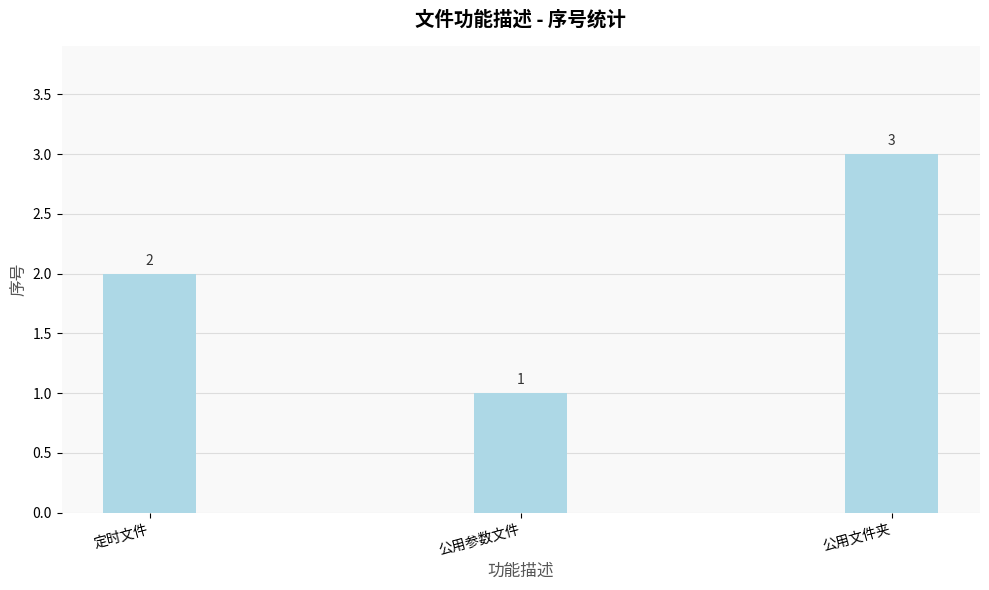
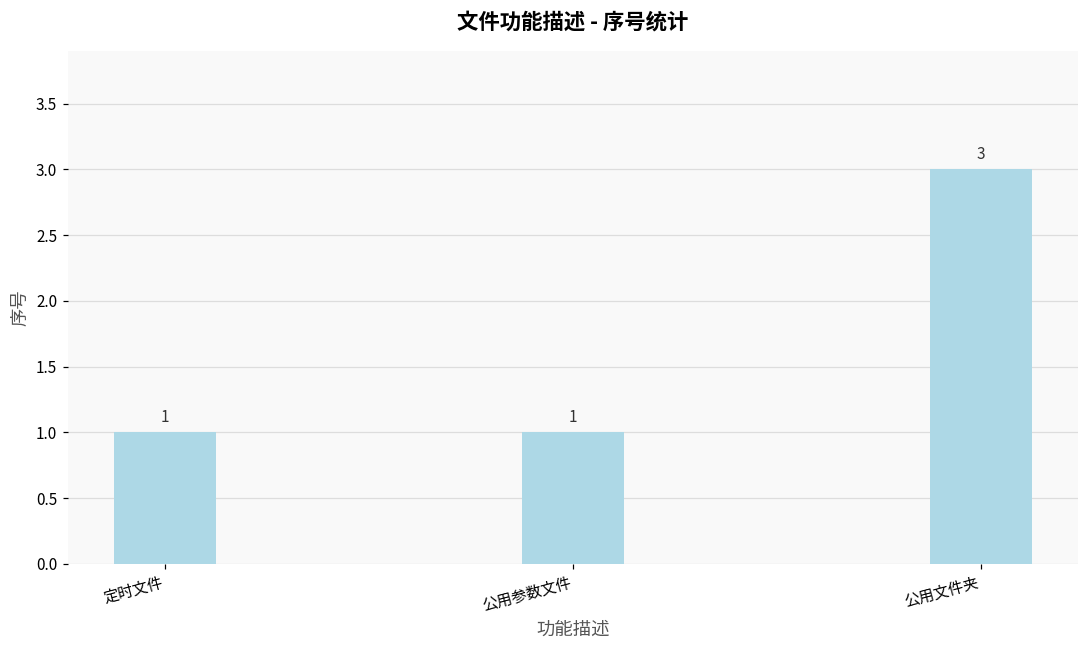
  {
-   "定时文件": 2,
+   "定时文件": 1,
    "公用参数文件": 1,
    "公用文件夹": 3
  }
